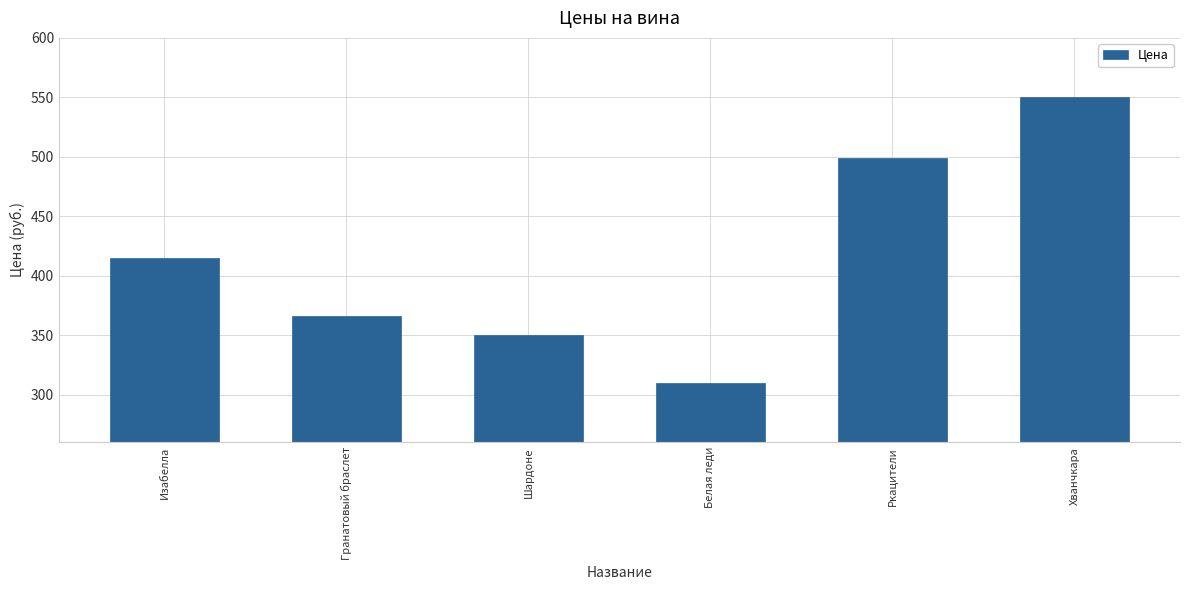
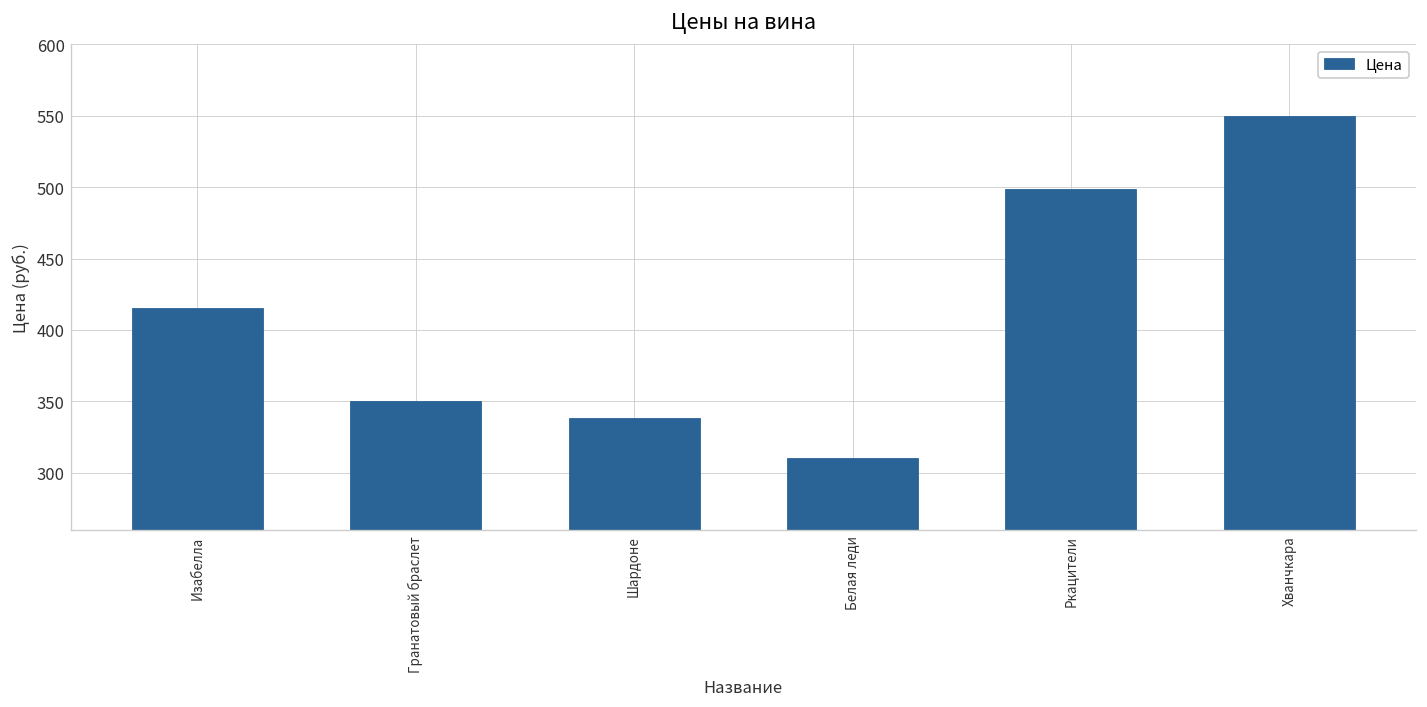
  {
    "Изабелла": 415,
-   "Гранатовый браслет": 366,
-   "Шардоне": 350,
+   "Гранатовый браслет": 350,
+   "Шардоне": 338,
    "Белая леди": 310,
    "Ркацители": 499,
    "Хванчкара": 550
  }
